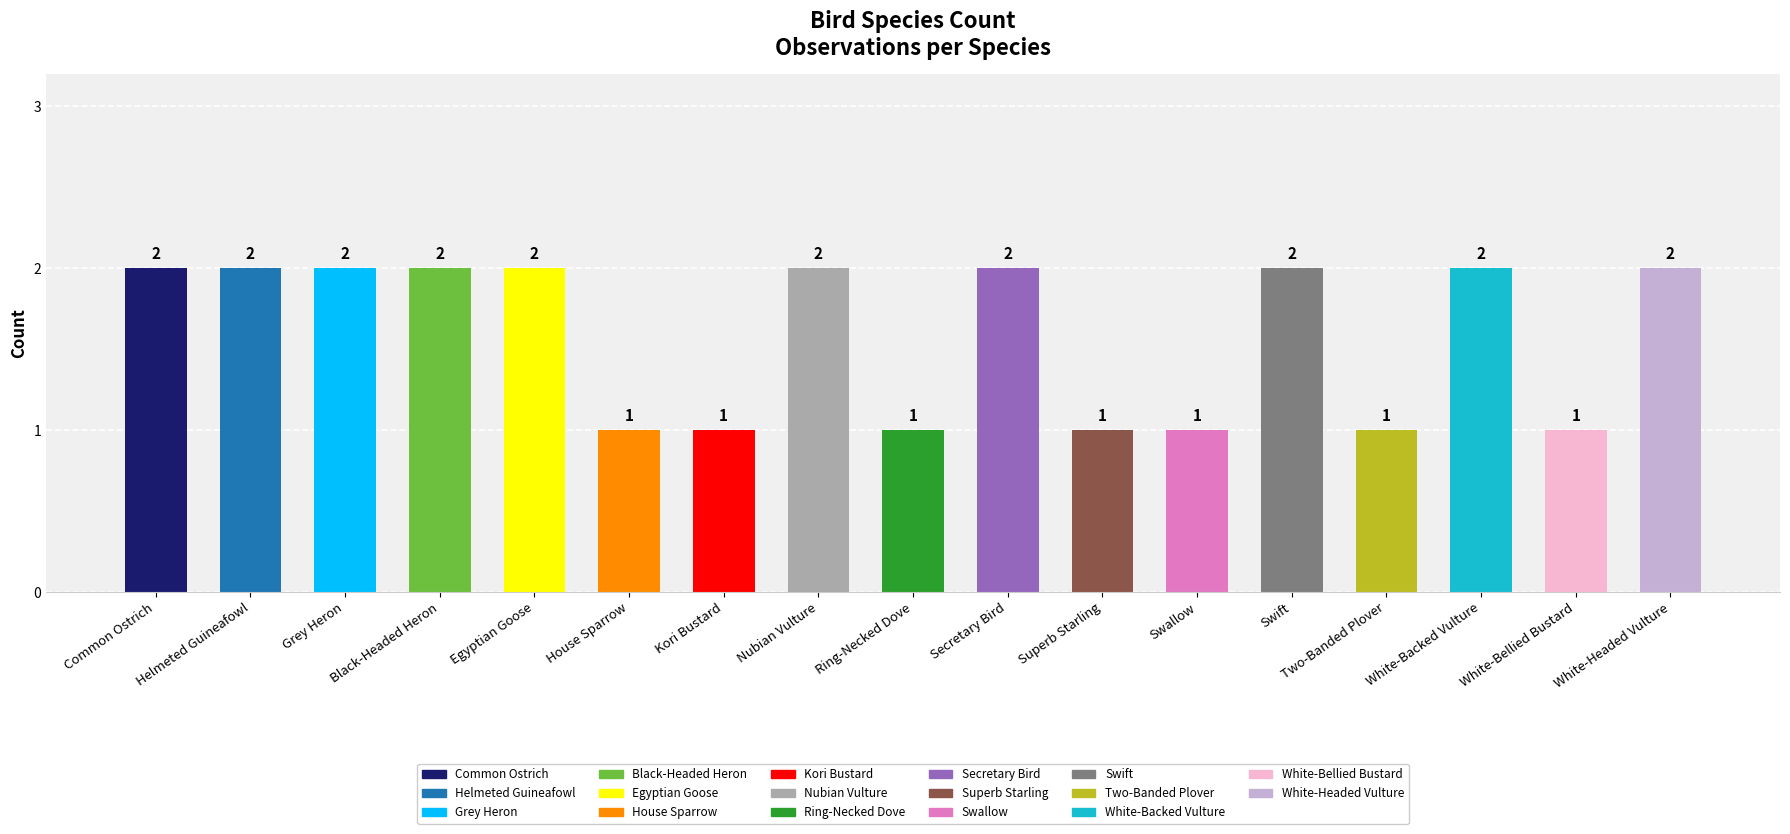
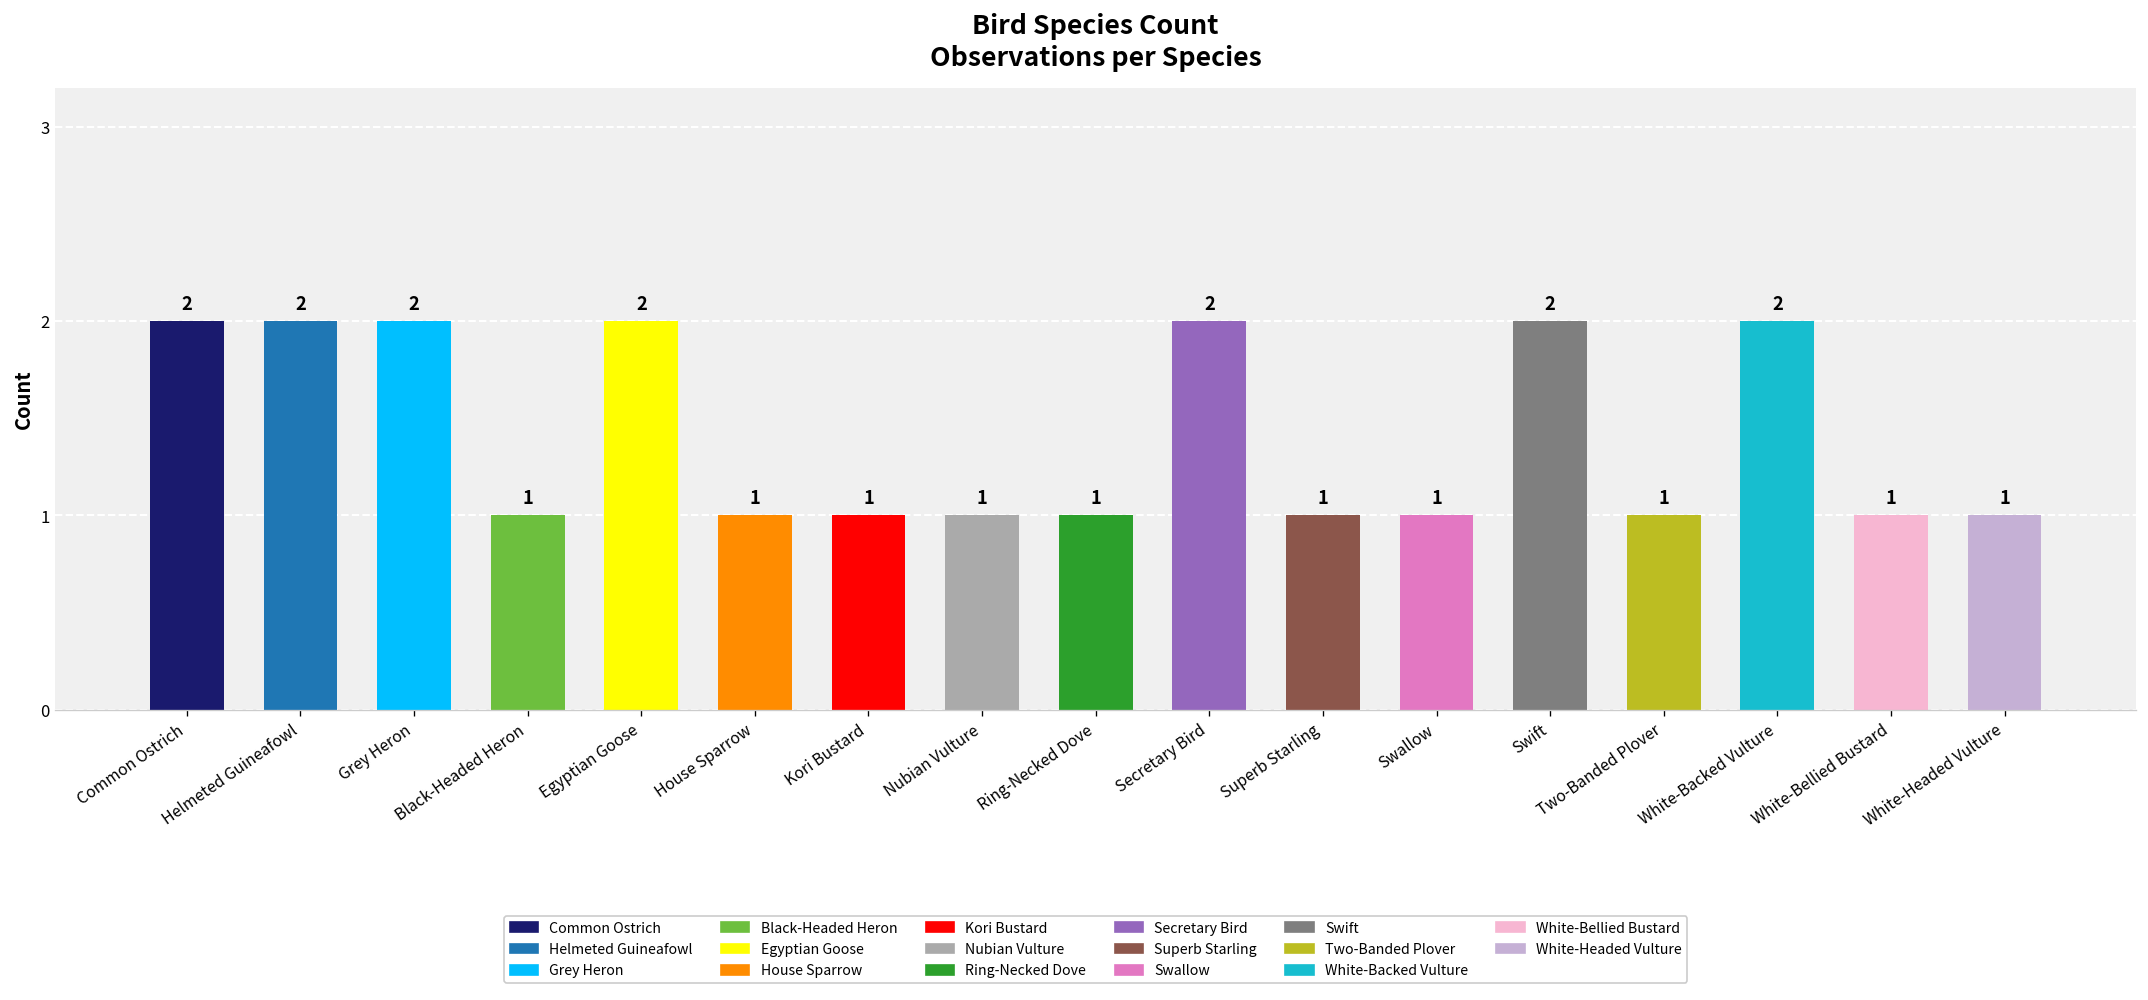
  {
    "Common Ostrich": 2,
    "Helmeted Guineafowl": 2,
    "Grey Heron": 2,
-   "Black-Headed Heron": 2,
+   "Black-Headed Heron": 1,
    "Egyptian Goose": 2,
    "House Sparrow": 1,
    "Kori Bustard": 1,
-   "Nubian Vulture": 2,
+   "Nubian Vulture": 1,
    "Ring-Necked Dove": 1,
    "Secretary Bird": 2,
    "Superb Starling": 1,
    "Swallow": 1,
    "Swift": 2,
    "Two-Banded Plover": 1,
    "White-Backed Vulture": 2,
    "White-Bellied Bustard": 1,
-   "White-Headed Vulture": 2
+   "White-Headed Vulture": 1
  }
